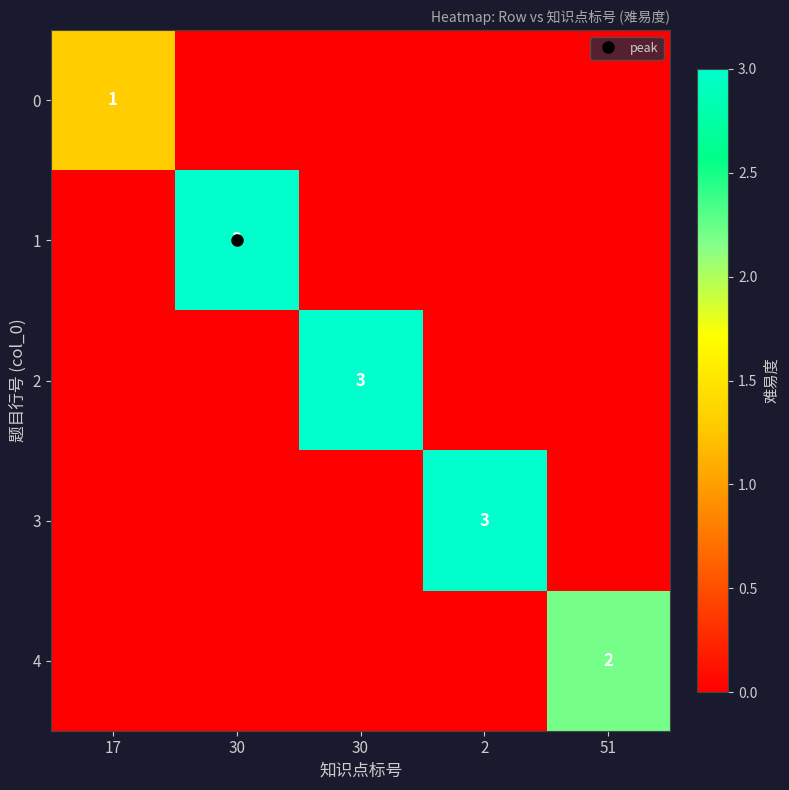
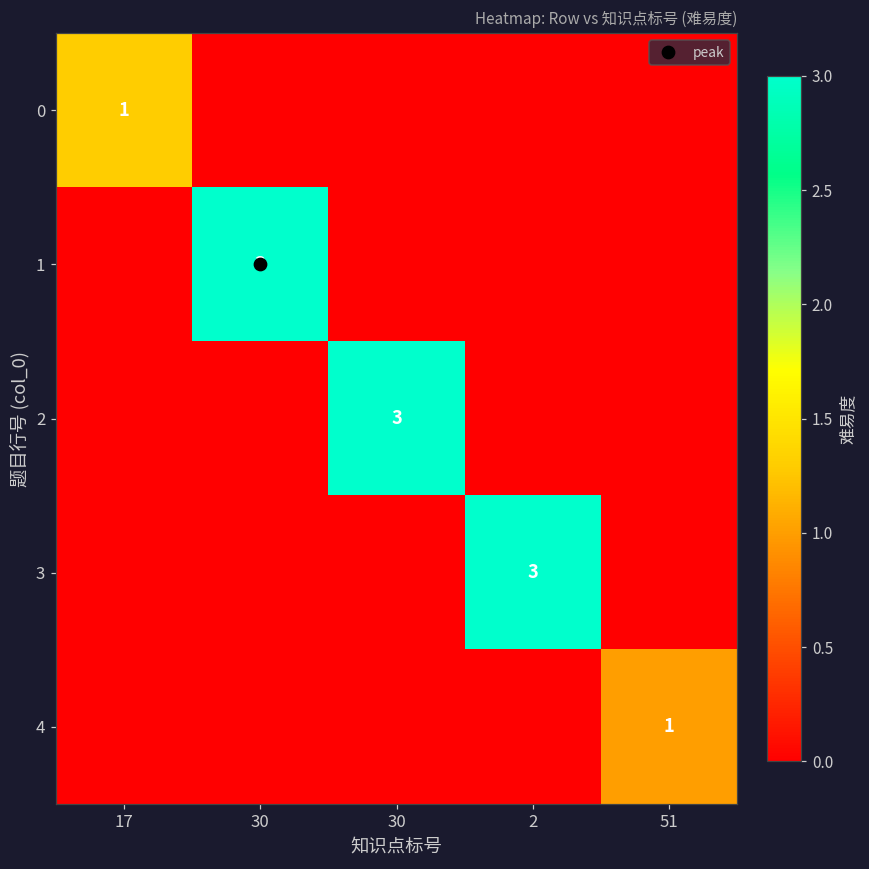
  {
    "0": {
      "17": 1
    },
    "3": {
      "2": 3
    },
    "4": {
-     "51": 2
+     "51": 1
    }
  }
